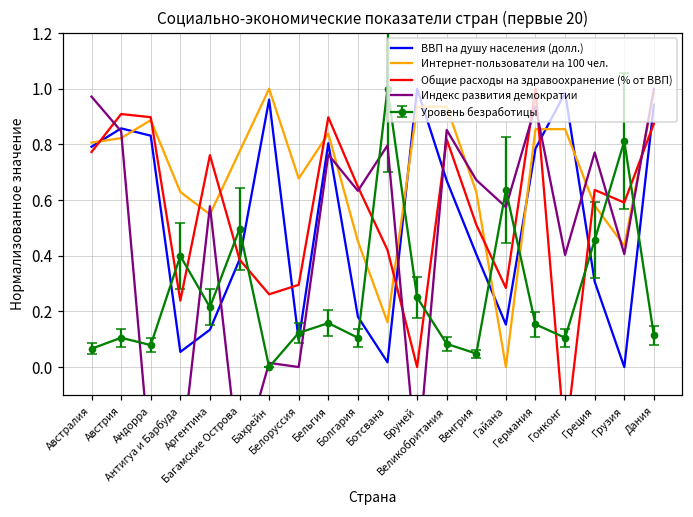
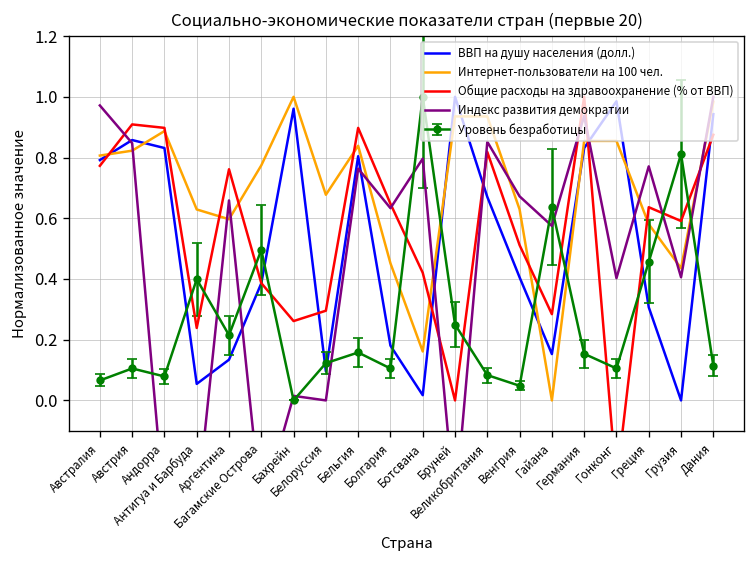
  {
    "ВВП на душу населения (долл.)": {
      "Австралия": 0.79,
      "Австрия": 0.86,
      "Андорра": 0.83,
      "Антигуа и Барбуда": 0.05,
      "Аргентина": 0.13,
      "Бахрейн": 0.96,
      "Бельгия": 0.80,
      "Болгария": 0.18,
      "Ботсвана": 0.02,
      "Великобритания": 0.67,
      "Венгрия": 0.41,
      "Гайана": 0.15,
-     "Германия": 0.79,
+     "Германия": 0.83,
      "Греция": 0.31,
      "Грузия": 0.00
    },
    "Интернет-пользователи на 100 чел.": {
      "Австралия": 0.81,
      "Австрия": 0.82,
      "Андорра": 0.89,
      "Антигуа и Барбуда": 0.63,
-     "Аргентина": 0.55,
+     "Аргентина": 0.60,
      "Багамские Острова": 0.77,
      "Бахрейн": 1.00,
      "Белоруссия": 0.68,
      "Бельгия": 0.84,
      "Болгария": 0.45,
      "Ботсвана": 0.16,
      "Венгрия": 0.63,
      "Гайана": 0.00,
      "Германия": 0.85,
      "Гонконг": 0.85,
      "Греция": 0.58,
      "Грузия": 0.44
    },
    "Общие расходы на здравоохранение (% от ВВП)": {
      "Австралия": 0.77,
      "Австрия": 0.91,
      "Андорра": 0.90,
      "Антигуа и Барбуда": 0.24,
      "Аргентина": 0.76,
      "Бахрейн": 0.26,
      "Белоруссия": 0.30,
      "Бельгия": 0.90,
      "Болгария": 0.65,
      "Ботсвана": 0.42,
      "Бруней": 0.00,
      "Великобритания": 0.82,
      "Венгрия": 0.51,
      "Гайана": 0.28,
      "Греция": 0.64,
      "Грузия": 0.59
    },
    "Индекс развития демократии": {
      "Австралия": 0.97,
      "Австрия": 0.85,
-     "Аргентина": 0.58,
+     "Аргентина": 0.66,
      "Бахрейн": 0.01,
      "Белоруссия": 0.00,
      "Бельгия": 0.76,
      "Болгария": 0.63,
      "Ботсвана": 0.80,
      "Великобритания": 0.85,
      "Венгрия": 0.67,
      "Гайана": 0.57,
      "Гонконг": 0.40,
      "Греция": 0.77,
      "Грузия": 0.41
    }
  }
